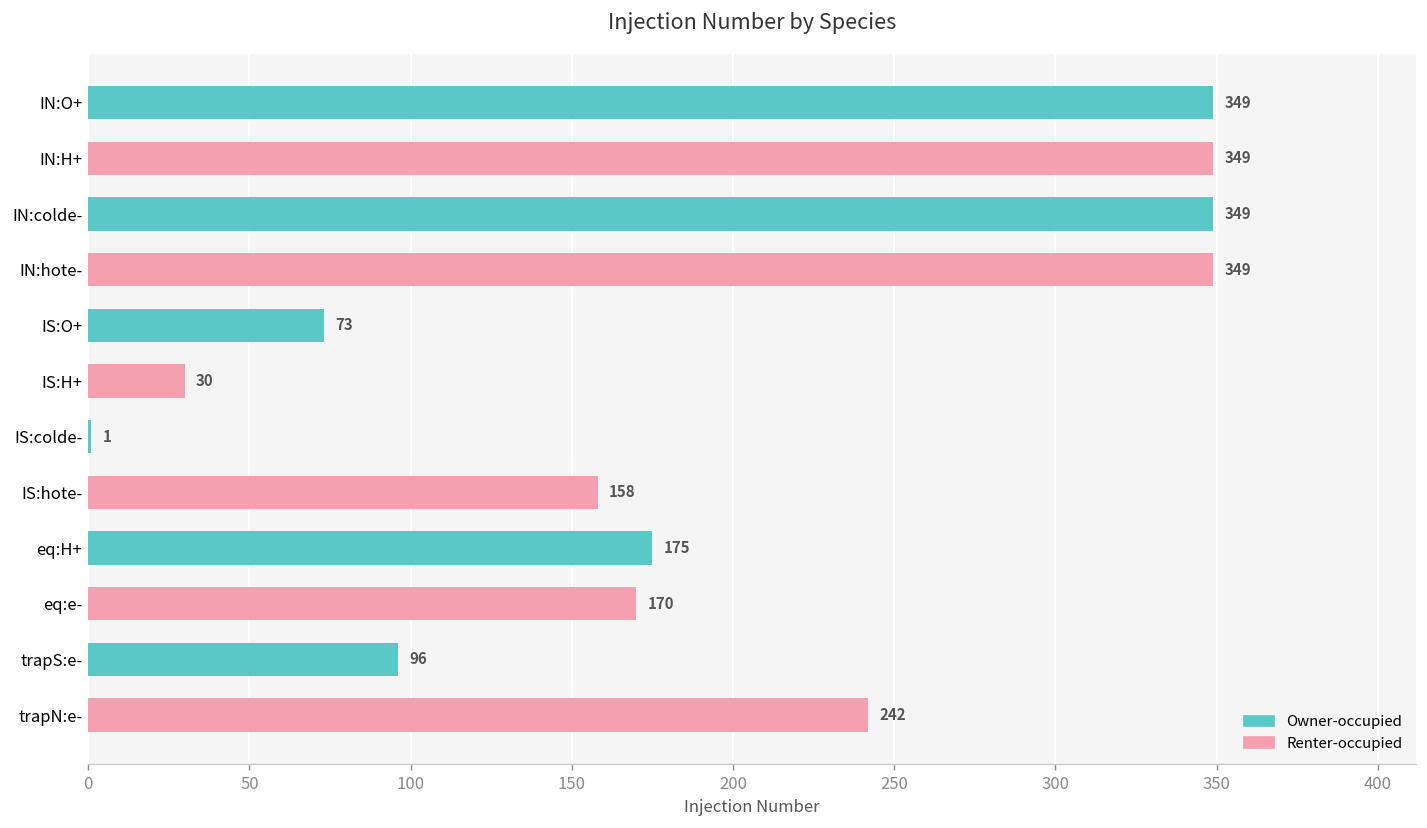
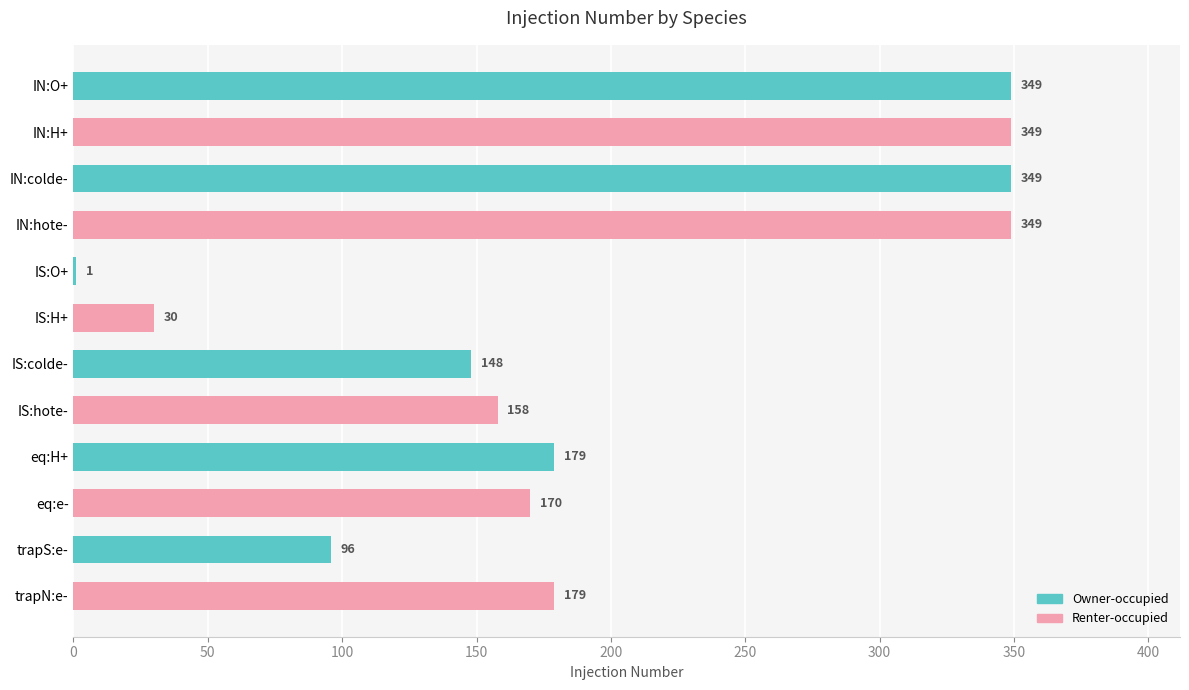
  {
    "IN:O+": 349,
    "IN:H+": 349,
    "IN:colde-": 349,
    "IN:hote-": 349,
-   "IS:O+": 73,
+   "IS:O+": 1,
    "IS:H+": 30,
-   "IS:colde-": 1,
+   "IS:colde-": 148,
    "IS:hote-": 158,
-   "eq:H+": 175,
+   "eq:H+": 179,
    "eq:e-": 170,
    "trapS:e-": 96,
-   "trapN:e-": 242
+   "trapN:e-": 179
  }
